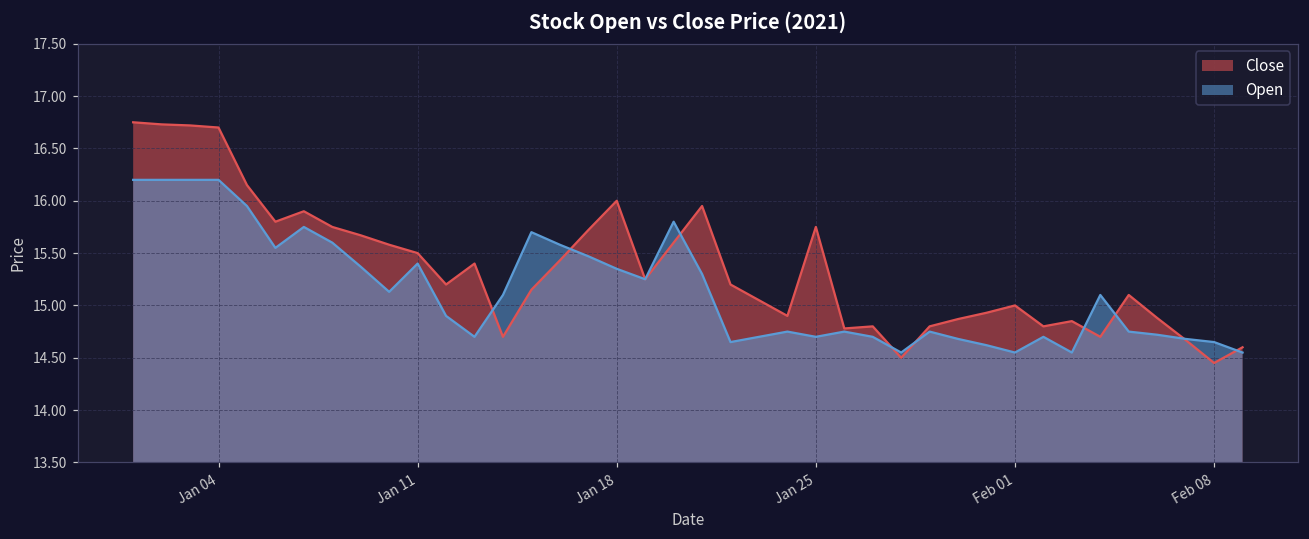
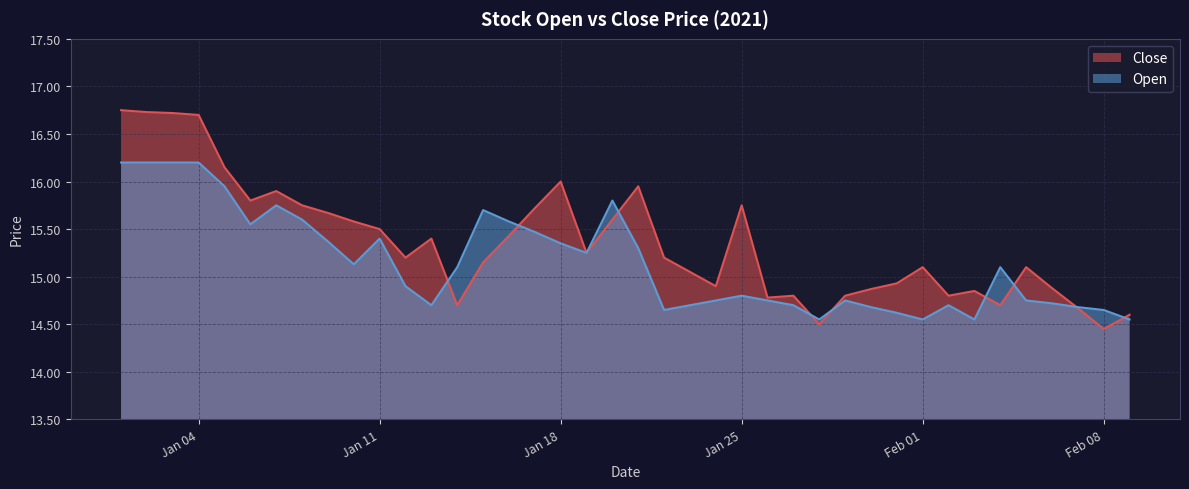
  {
    "Close": {
      "Jan 04": 16.7,
      "Jan 11": 15.5,
      "Jan 18": 16.0,
      "Jan 25": 15.8,
-     "Feb 01": 15.0,
+     "Feb 01": 15.1,
      "Feb 08": 14.5
    },
    "Open": {
      "Jan 04": 16.2,
      "Jan 11": 15.4,
      "Jan 18": 15.4,
-     "Jan 25": 14.7,
+     "Jan 25": 14.8,
      "Feb 01": 14.6,
      "Feb 08": 14.7
    }
  }
